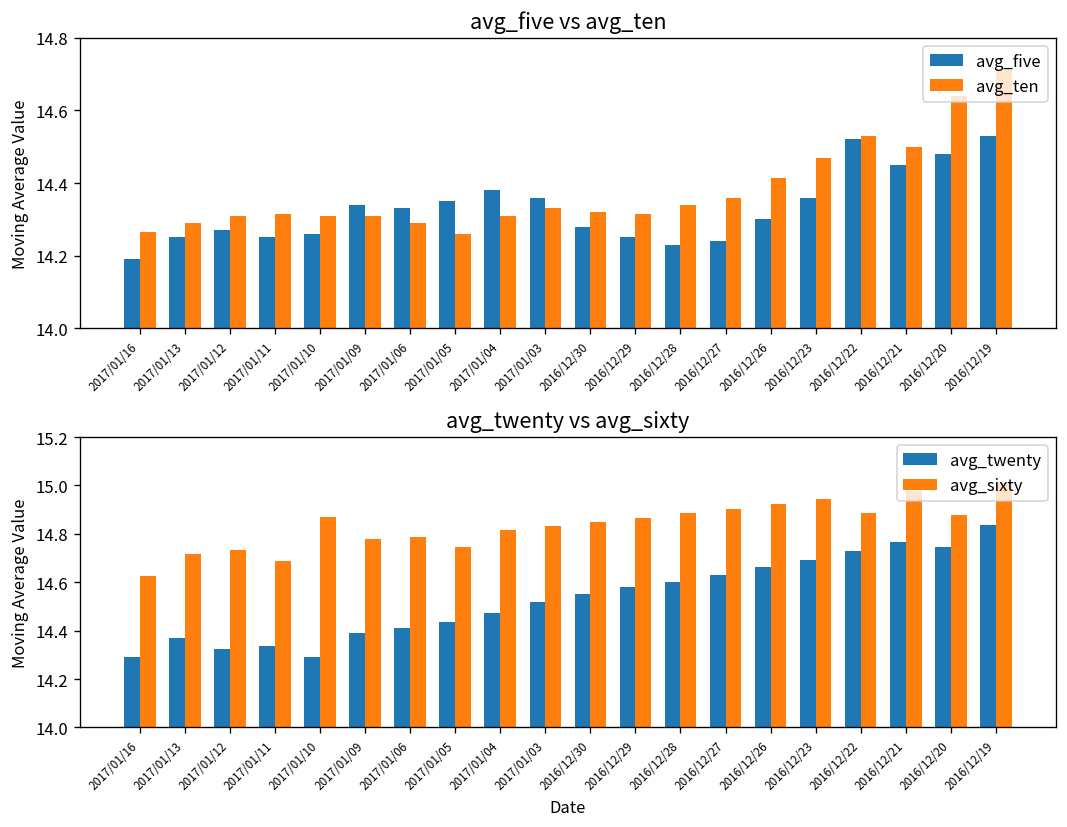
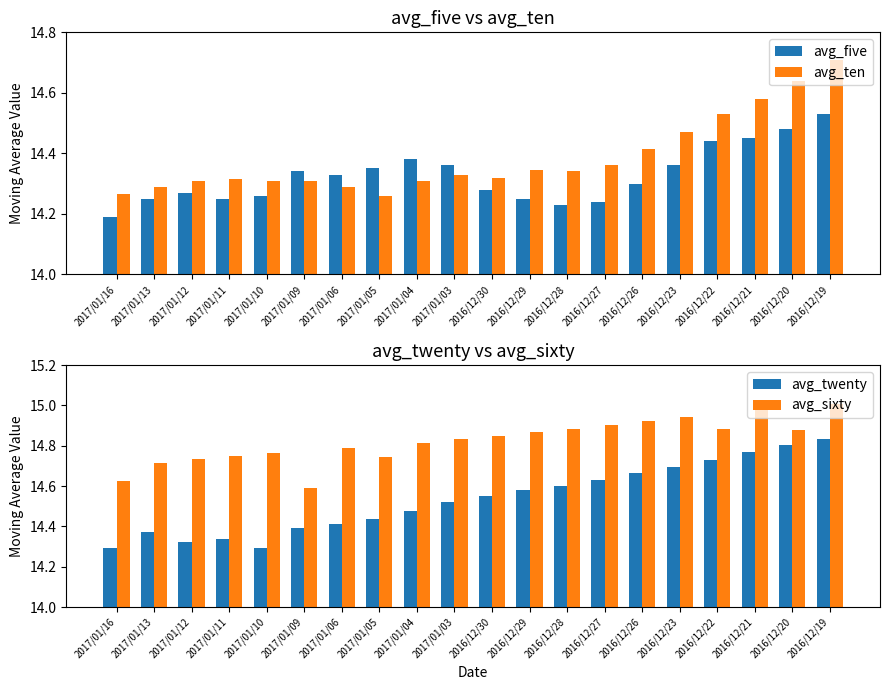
  {
    "avg_five vs avg_ten": {
      "avg_five": {
        "2017/01/16": 14.19,
        "2017/01/13": 14.25,
        "2017/01/12": 14.27,
        "2017/01/11": 14.25,
        "2017/01/10": 14.26,
        "2017/01/09": 14.34,
        "2017/01/06": 14.33,
        "2017/01/05": 14.35,
        "2017/01/04": 14.38,
        "2017/01/03": 14.36,
        "2016/12/30": 14.28,
        "2016/12/29": 14.25,
        "2016/12/28": 14.23,
        "2016/12/27": 14.24,
        "2016/12/26": 14.30,
        "2016/12/23": 14.36,
-       "2016/12/22": 14.52,
+       "2016/12/22": 14.44,
        "2016/12/21": 14.45,
        "2016/12/20": 14.48,
        "2016/12/19": 14.53
      },
      "avg_ten": {
        "2017/01/16": 14.27,
        "2017/01/13": 14.29,
        "2017/01/12": 14.31,
        "2017/01/11": 14.32,
        "2017/01/10": 14.31,
        "2017/01/09": 14.31,
        "2017/01/06": 14.29,
        "2017/01/05": 14.26,
        "2017/01/04": 14.31,
        "2017/01/03": 14.33,
        "2016/12/30": 14.32,
-       "2016/12/29": 14.31,
+       "2016/12/29": 14.35,
        "2016/12/28": 14.34,
        "2016/12/27": 14.36,
        "2016/12/26": 14.42,
        "2016/12/23": 14.47,
        "2016/12/22": 14.53,
-       "2016/12/21": 14.50
+       "2016/12/21": 14.58
      }
    },
    "avg_twenty vs avg_sixty": {
      "avg_twenty": {
        "2017/01/16": 14.29,
        "2017/01/13": 14.37,
        "2017/01/12": 14.33,
        "2017/01/11": 14.34,
        "2017/01/10": 14.29,
        "2017/01/09": 14.39,
        "2017/01/06": 14.41,
        "2017/01/05": 14.44,
        "2017/01/04": 14.48,
        "2017/01/03": 14.52,
        "2016/12/30": 14.55,
        "2016/12/29": 14.58,
        "2016/12/28": 14.60,
        "2016/12/27": 14.63,
        "2016/12/26": 14.66,
        "2016/12/23": 14.69,
        "2016/12/22": 14.73,
        "2016/12/21": 14.77,
-       "2016/12/20": 14.75,
+       "2016/12/20": 14.81,
        "2016/12/19": 14.84
      },
      "avg_sixty": {
        "2017/01/16": 14.63,
        "2017/01/13": 14.72,
        "2017/01/12": 14.73,
-       "2017/01/11": 14.69,
-       "2017/01/10": 14.87,
-       "2017/01/09": 14.78,
+       "2017/01/11": 14.75,
+       "2017/01/10": 14.76,
+       "2017/01/09": 14.59,
        "2017/01/06": 14.79,
        "2017/01/05": 14.75,
        "2017/01/04": 14.82,
        "2017/01/03": 14.83,
        "2016/12/30": 14.85,
        "2016/12/29": 14.87,
        "2016/12/28": 14.88,
        "2016/12/27": 14.90,
        "2016/12/26": 14.92,
        "2016/12/23": 14.94,
        "2016/12/22": 14.88,
        "2016/12/20": 14.88
      }
    }
  }
